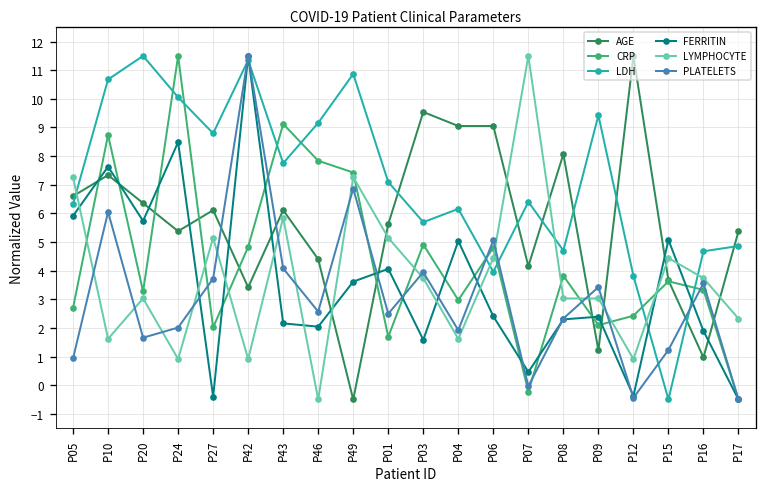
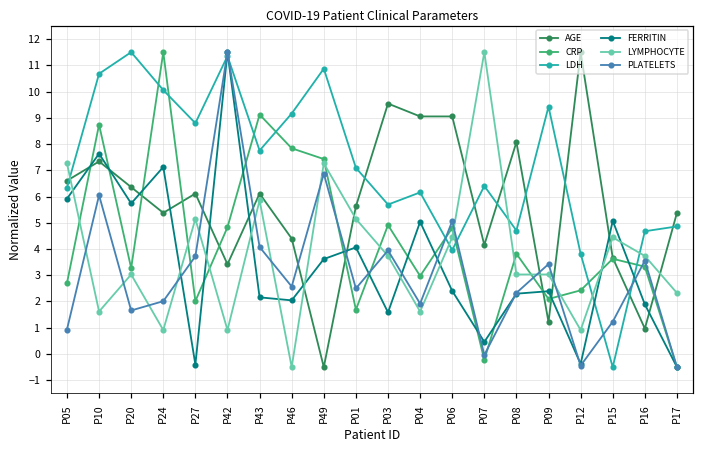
  {
    "LDH": {
      "P05": 6.3,
      "P10": 10.7,
      "P20": 11.5,
      "P24": 10.1,
      "P27": 8.8,
      "P42": 11.4,
      "P43": 7.8,
      "P46": 9.2,
      "P49": 10.9,
      "P01": 7.1,
      "P03": 5.7,
      "P04": 6.2,
      "P06": 4.0,
      "P07": 6.4,
      "P08": 4.7,
      "P09": 9.4,
      "P12": 3.8,
      "P15": -0.5,
      "P16": 4.7,
      "P17": 4.9
    },
    "FERRITIN": {
      "P05": 5.9,
      "P10": 7.6,
      "P20": 5.7,
-     "P24": 8.5,
+     "P24": 7.1,
      "P27": -0.4,
      "P43": 2.2,
      "P46": 2.0,
      "P49": 3.6,
      "P01": 4.1,
      "P03": 1.6,
      "P04": 5.0,
      "P06": 2.4,
      "P07": 0.5,
      "P09": 2.4,
      "P15": 5.1,
      "P16": 1.9
    },
    "LYMPHOCYTE": {
      "P05": 7.3,
      "P10": 1.6,
      "P20": 3.0,
      "P24": 0.9,
      "P27": 5.1,
      "P42": 0.9,
      "P43": 5.9,
      "P46": -0.5,
      "P49": 7.3,
      "P01": 5.1,
      "P03": 3.7,
      "P04": 1.6,
      "P06": 4.4,
      "P07": 11.5,
      "P08": 3.0,
      "P09": 3.0,
      "P12": 0.9,
      "P15": 4.4,
      "P16": 3.7,
      "P17": 2.3
    },
    "PLATELETS": {
      "P05": 0.9,
      "P10": 6.0,
      "P20": 1.7,
      "P24": 2.0,
      "P27": 3.7,
      "P43": 4.1,
      "P46": 2.6,
      "P49": 6.9,
      "P01": 2.5,
      "P03": 3.9,
      "P04": 1.9,
      "P06": 5.1,
      "P07": 0.0,
      "P09": 3.4,
      "P15": 1.2,
      "P16": 3.6
    }
  }
